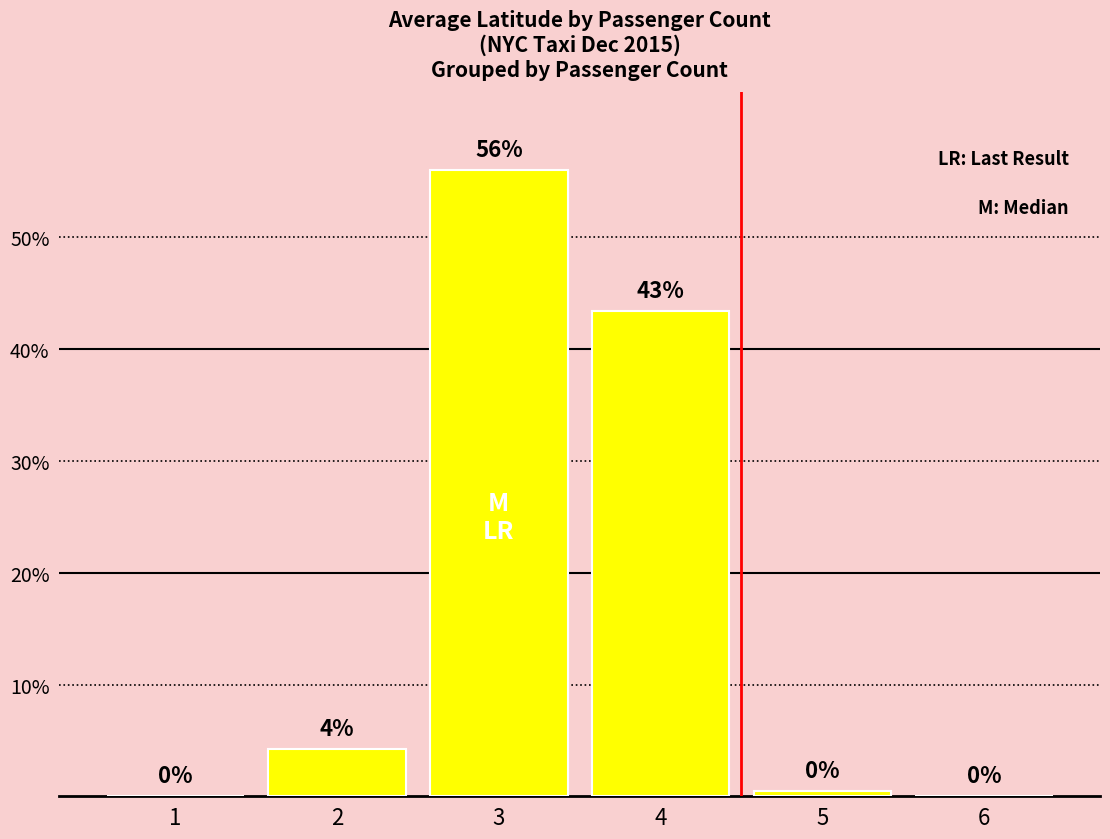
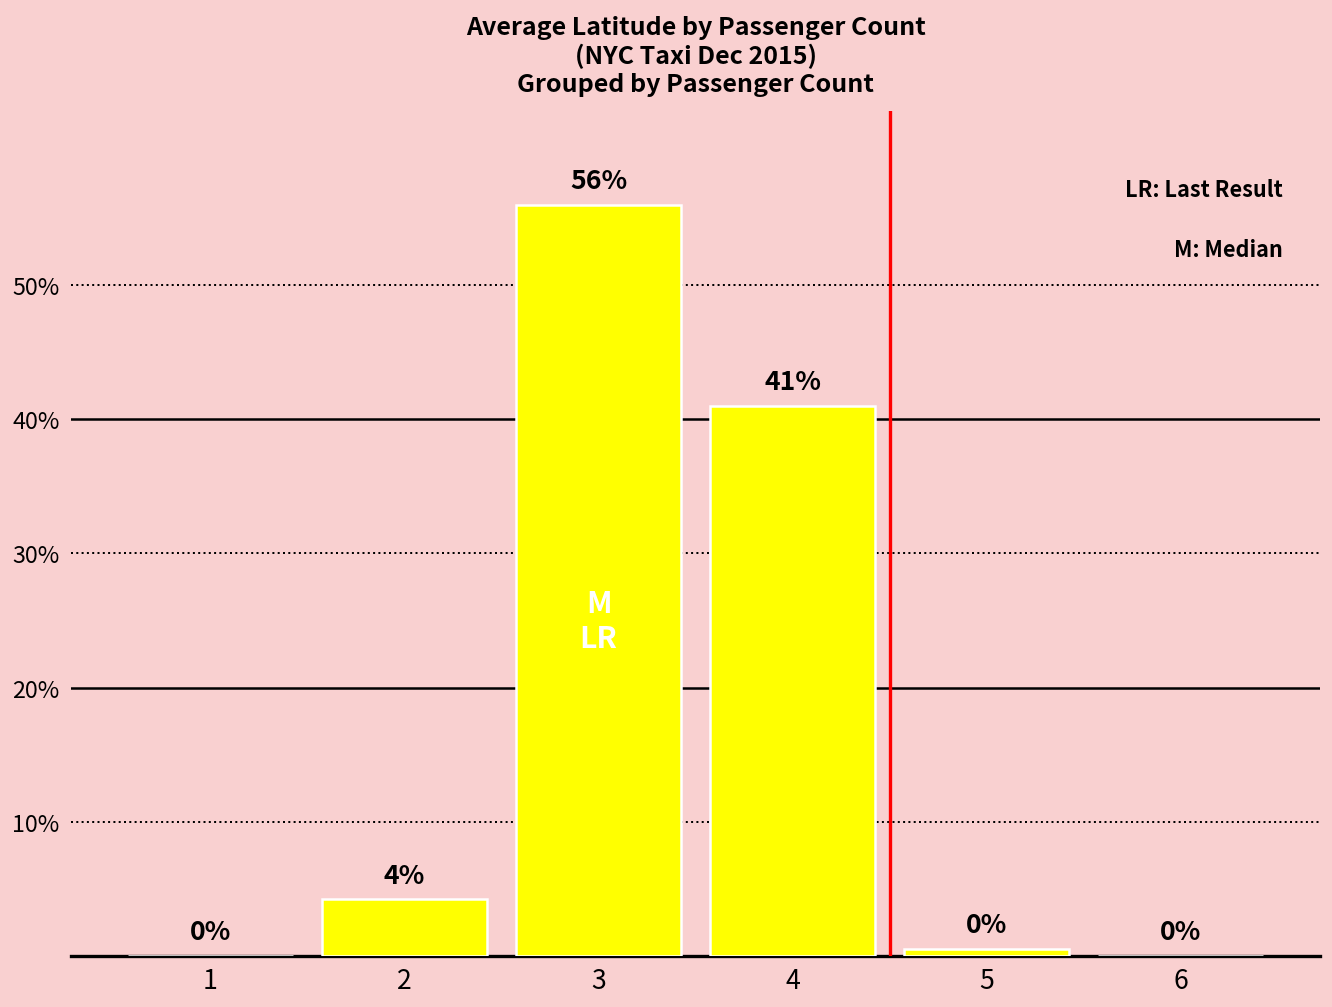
  {
    "1": "0%",
    "2": "4%",
    "3": "56%",
-   "4": "43%",
+   "4": "41%",
    "5": "0%",
    "6": "0%"
  }
